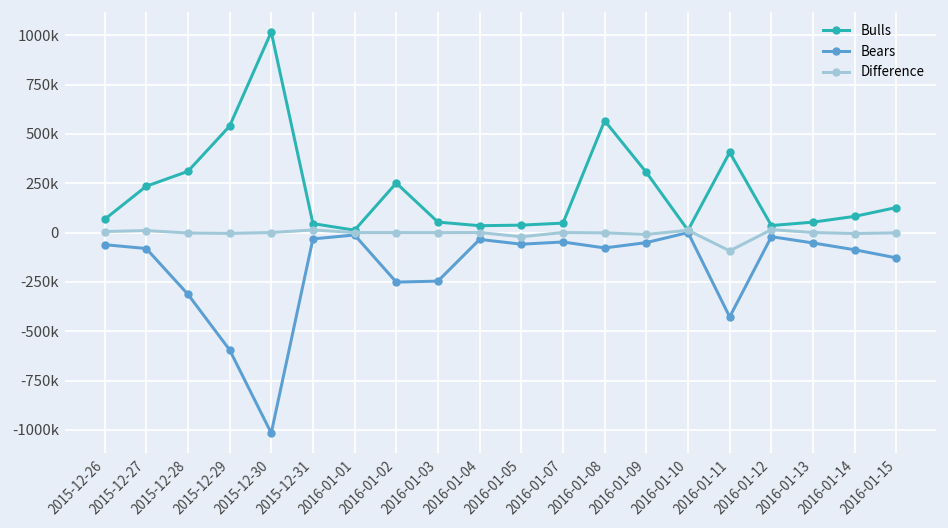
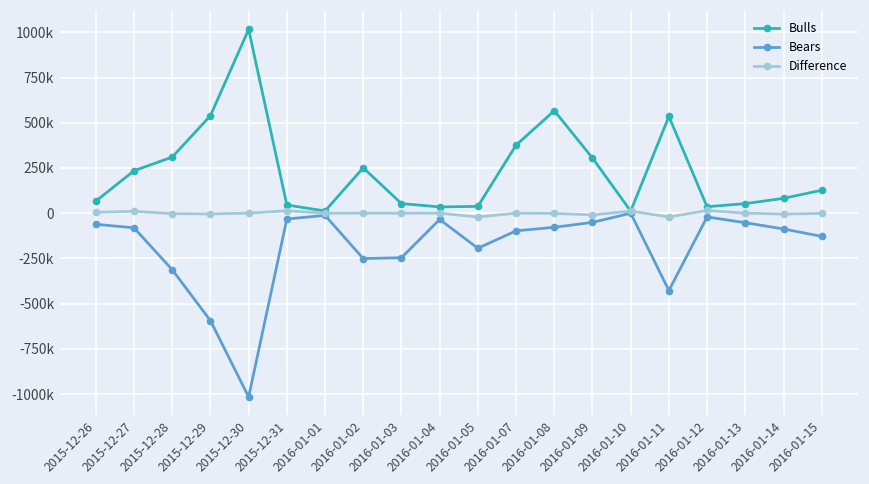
  {
    "Bulls": {
      "2015-12-26": 70000,
      "2015-12-27": 230000,
      "2015-12-28": 310000,
      "2015-12-29": 540000,
      "2015-12-30": 1020000,
      "2015-12-31": 50000,
      "2016-01-02": 250000,
      "2016-01-03": 50000,
      "2016-01-04": 30000,
      "2016-01-05": 40000,
-     "2016-01-07": 50000,
+     "2016-01-07": 380000,
      "2016-01-08": 570000,
      "2016-01-09": 310000,
-     "2016-01-11": 410000,
+     "2016-01-11": 530000,
      "2016-01-12": 40000,
      "2016-01-13": 50000,
      "2016-01-14": 80000,
      "2016-01-15": 130000
    },
    "Bears": {
      "2015-12-26": -60000,
      "2015-12-27": -80000,
      "2015-12-28": -310000,
      "2015-12-29": -590000,
      "2015-12-30": -1020000,
      "2015-12-31": -30000,
      "2016-01-02": -250000,
      "2016-01-03": -250000,
      "2016-01-04": -30000,
-     "2016-01-05": -60000,
-     "2016-01-07": -50000,
+     "2016-01-05": -190000,
+     "2016-01-07": -100000,
      "2016-01-08": -80000,
      "2016-01-09": -50000,
      "2016-01-11": -430000,
      "2016-01-12": -20000,
      "2016-01-13": -50000,
      "2016-01-14": -90000,
      "2016-01-15": -130000
    },
    "Difference": {
      "2015-12-26": 10000,
      "2015-12-27": 10000,
      "2015-12-28": 0,
      "2015-12-29": 0,
      "2015-12-30": 0,
      "2015-12-31": 10000,
      "2016-01-02": 0,
      "2016-01-03": 0,
      "2016-01-04": 0,
      "2016-01-05": -20000,
      "2016-01-07": 0,
      "2016-01-08": 0,
      "2016-01-09": -10000,
-     "2016-01-11": -90000,
+     "2016-01-11": -20000,
      "2016-01-12": 10000,
      "2016-01-13": 0,
      "2016-01-14": 0,
      "2016-01-15": 0
    }
  }
